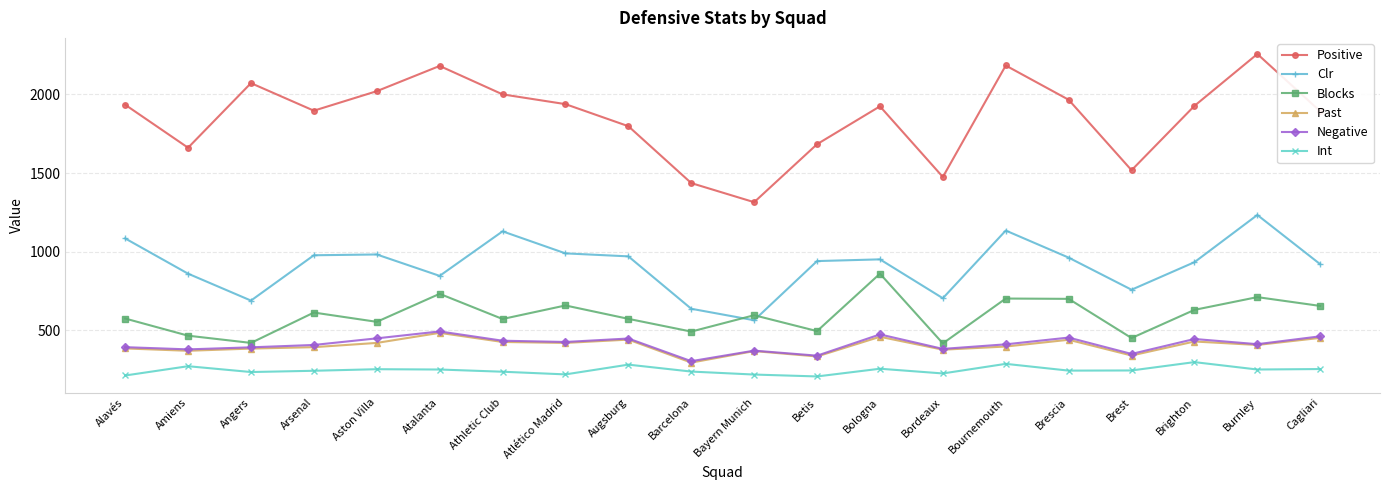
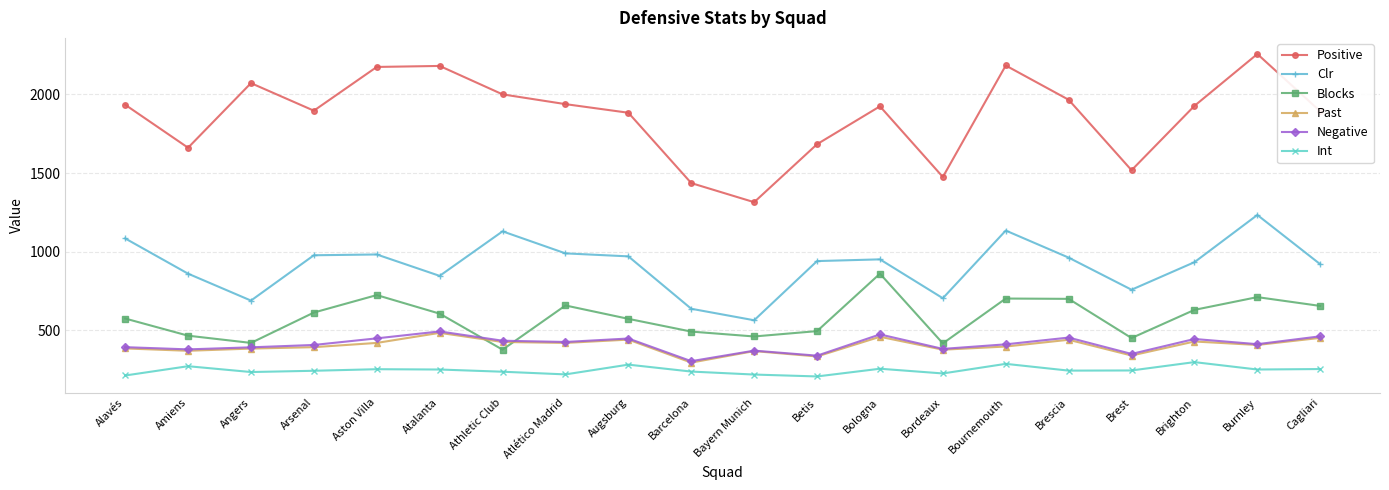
  {
    "Positive": {
      "Alavés": 1930,
      "Amiens": 1660,
      "Angers": 2070,
      "Arsenal": 1900,
-     "Aston Villa": 2020,
+     "Aston Villa": 2170,
      "Atalanta": 2180,
      "Athletic Club": 2000,
      "Atlético Madrid": 1940,
-     "Augsburg": 1800,
+     "Augsburg": 1880,
      "Barcelona": 1440,
      "Bayern Munich": 1320,
      "Betis": 1680,
      "Bologna": 1920,
      "Bordeaux": 1480,
      "Bournemouth": 2180,
      "Brescia": 1970,
      "Brest": 1520,
      "Brighton": 1930,
      "Burnley": 2260
    },
    "Blocks": {
      "Alavés": 580,
      "Amiens": 470,
      "Angers": 420,
      "Arsenal": 610,
-     "Aston Villa": 560,
-     "Atalanta": 730,
-     "Athletic Club": 570,
+     "Aston Villa": 730,
+     "Atalanta": 610,
+     "Athletic Club": 380,
      "Atlético Madrid": 660,
      "Augsburg": 570,
      "Barcelona": 490,
-     "Bayern Munich": 600,
+     "Bayern Munich": 460,
      "Betis": 500,
      "Bologna": 860,
      "Bordeaux": 420,
      "Bournemouth": 700,
      "Brescia": 700,
      "Brest": 450,
      "Brighton": 630,
      "Burnley": 710,
      "Cagliari": 660
    },
    "Past": {
      "Aston Villa": 420
    },
    "Negative": {
      "Aston Villa": 450
    }
  }
